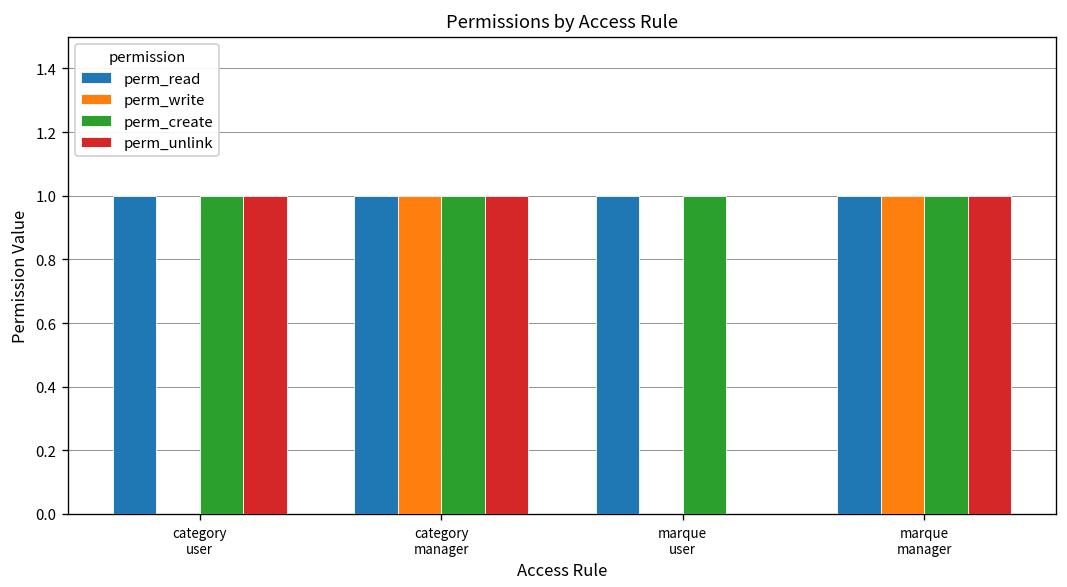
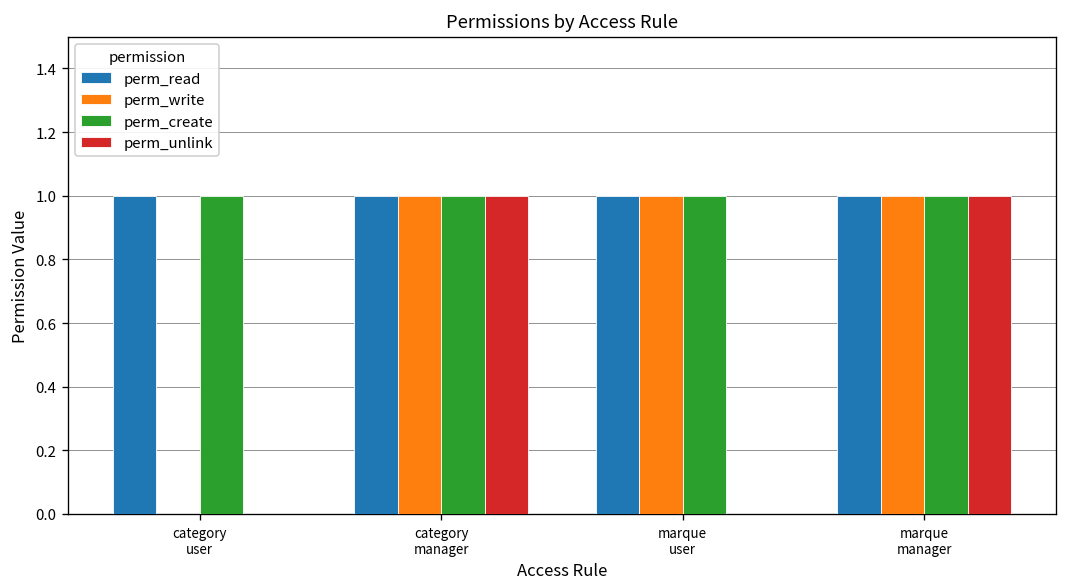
  {
    "perm_read": {
      "category user": 1,
      "category manager": 1,
      "marque user": 1,
      "marque manager": 1
    },
    "perm_write": {
      "category user": 0,
      "category manager": 1,
-     "marque user": 0,
+     "marque user": 1,
      "marque manager": 1
    },
    "perm_create": {
      "category user": 1,
      "category manager": 1,
      "marque user": 1,
      "marque manager": 1
    },
    "perm_unlink": {
-     "category user": 1,
+     "category user": 0,
      "category manager": 1,
      "marque user": 0,
      "marque manager": 1
    }
  }
